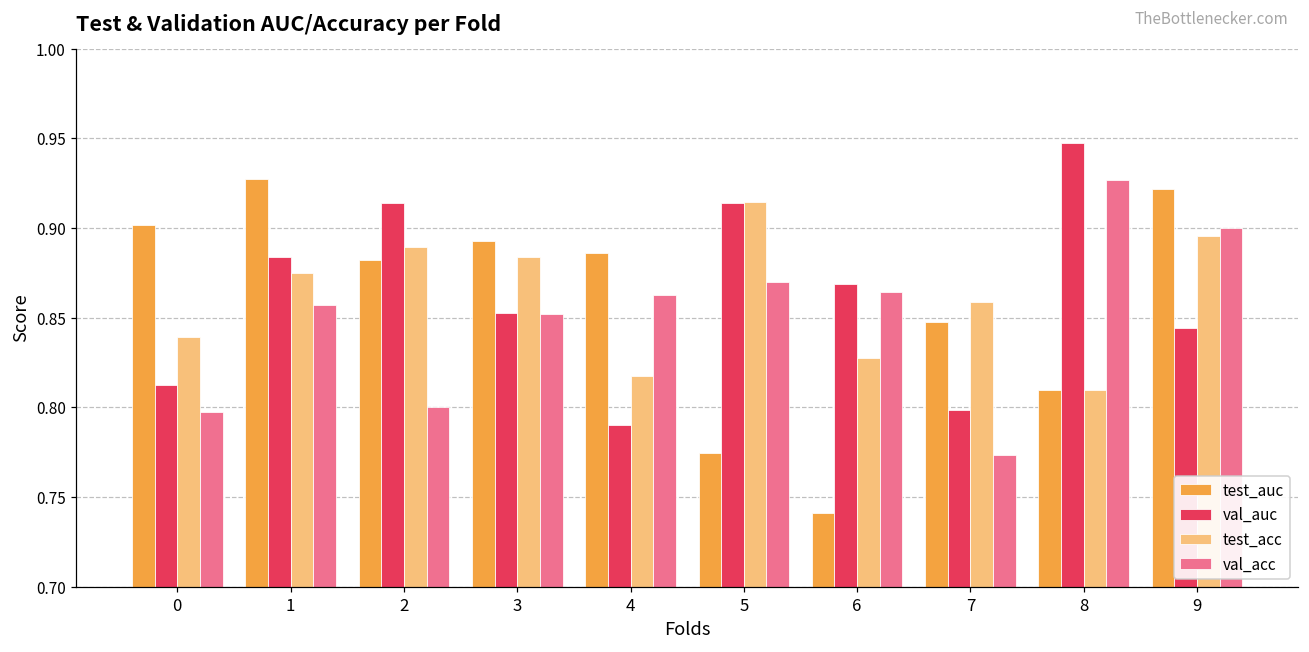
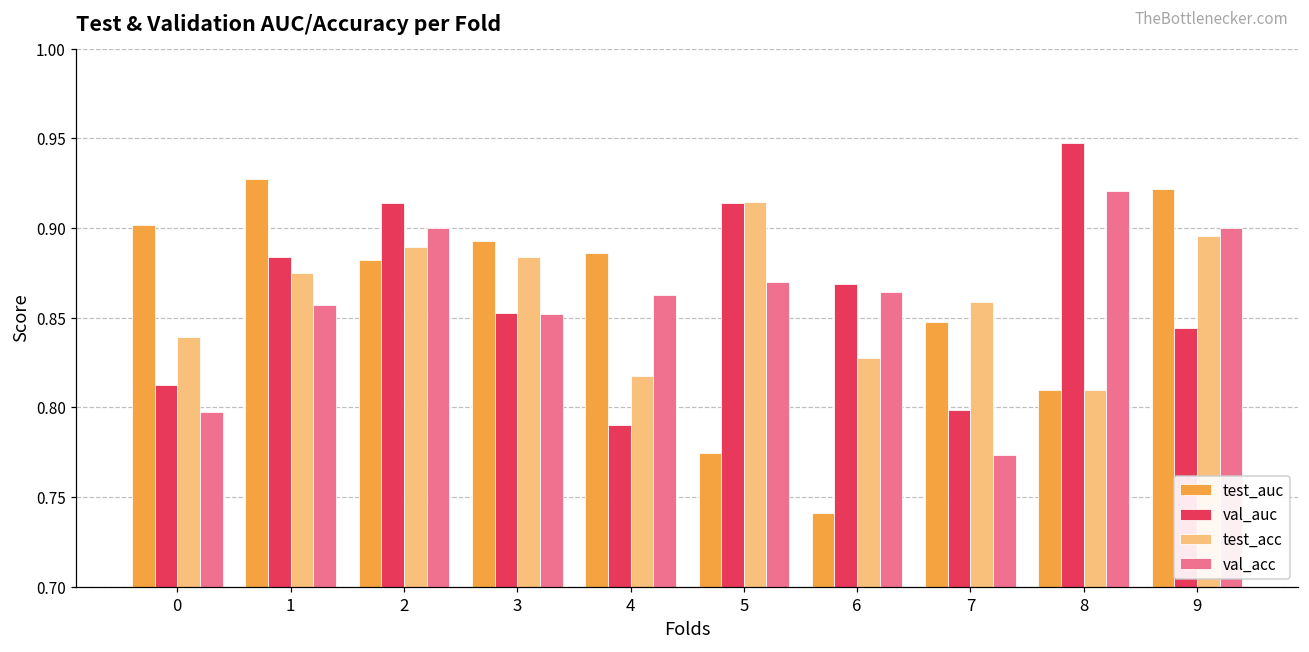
  {
    "test_auc": {
      "0": 0.902,
      "1": 0.927,
      "2": 0.882,
      "3": 0.893,
      "4": 0.886,
      "5": 0.774,
      "6": 0.741,
      "7": 0.848,
      "8": 0.810,
      "9": 0.922
    },
    "val_auc": {
      "0": 0.813,
      "1": 0.884,
      "2": 0.914,
      "3": 0.853,
      "4": 0.790,
      "5": 0.914,
      "6": 0.869,
      "7": 0.799,
      "8": 0.948,
      "9": 0.844
    },
    "test_acc": {
      "0": 0.840,
      "1": 0.875,
      "2": 0.889,
      "3": 0.884,
      "4": 0.817,
      "5": 0.915,
      "6": 0.828,
      "7": 0.859,
      "8": 0.810,
      "9": 0.895
    },
    "val_acc": {
      "0": 0.797,
      "1": 0.857,
-     "2": 0.8,
+     "2": 0.9,
      "3": 0.852,
      "4": 0.863,
      "5": 0.870,
      "6": 0.864,
      "7": 0.773,
-     "8": 0.927,
+     "8": 0.921,
      "9": 0.900
    }
  }
